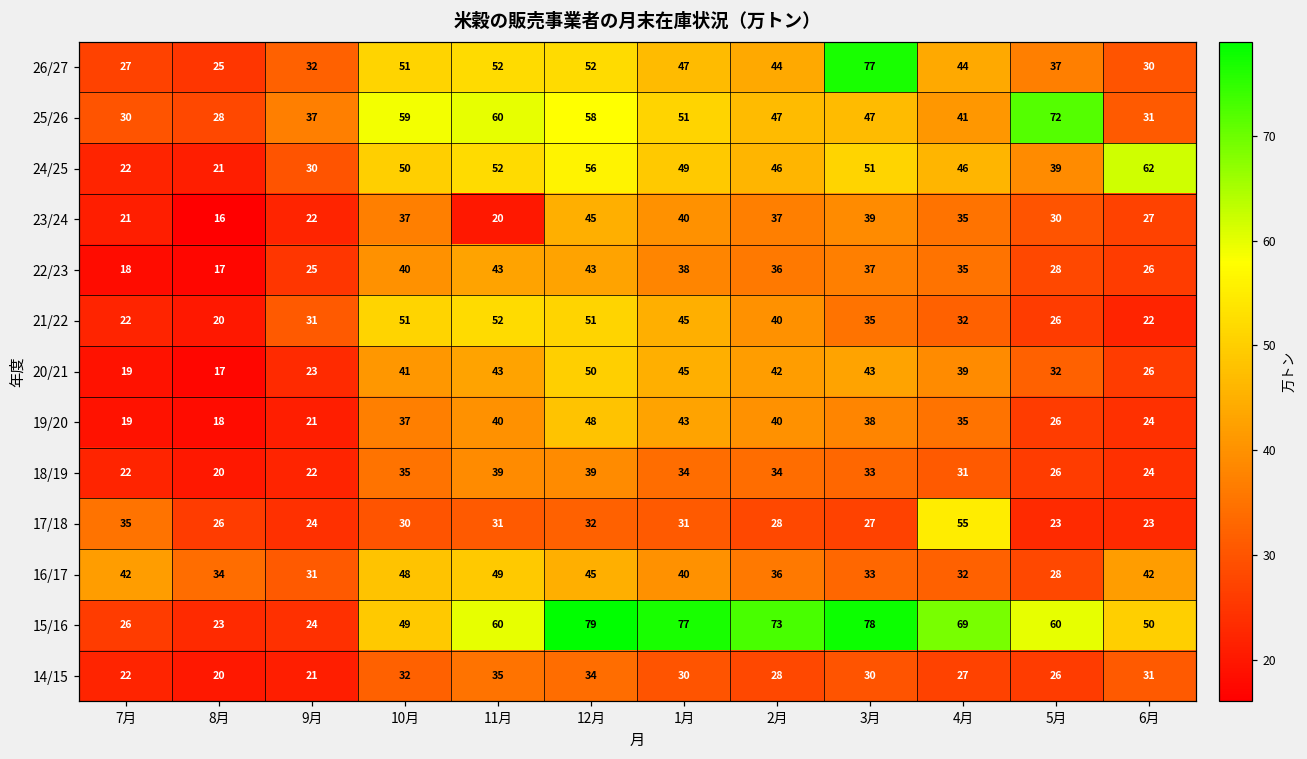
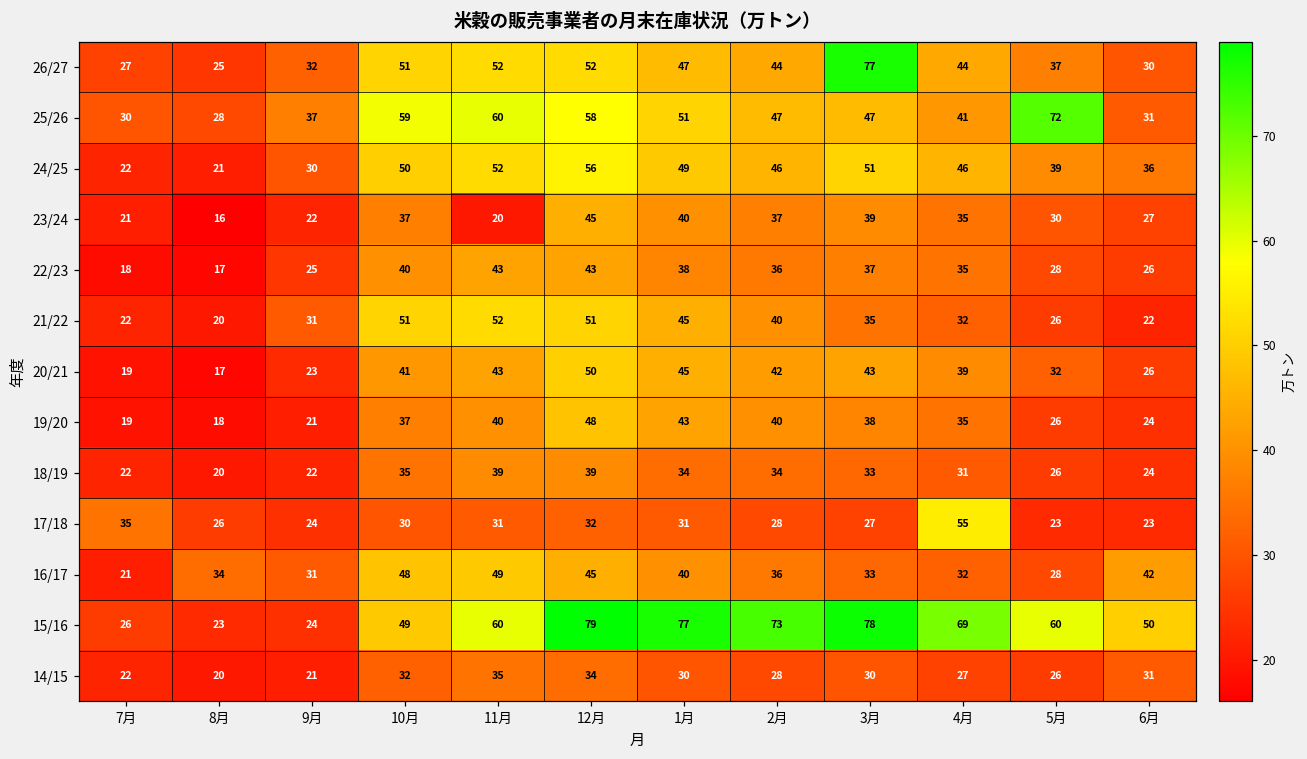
  {
    "26/27": {
      "7月": 27,
      "8月": 25,
      "9月": 32,
      "10月": 51,
      "11月": 52,
      "12月": 52,
      "1月": 47,
      "2月": 44,
      "3月": 77,
      "4月": 44,
      "5月": 37,
      "6月": 30
    },
    "25/26": {
      "7月": 30,
      "8月": 28,
      "9月": 37,
      "10月": 59,
      "11月": 60,
      "12月": 58,
      "1月": 51,
      "2月": 47,
      "3月": 47,
      "4月": 41,
      "5月": 72,
      "6月": 31
    },
    "24/25": {
      "7月": 22,
      "8月": 21,
      "9月": 30,
      "10月": 50,
      "11月": 52,
      "12月": 56,
      "1月": 49,
      "2月": 46,
      "3月": 51,
      "4月": 46,
      "5月": 39,
-     "6月": 62
+     "6月": 36
    },
    "23/24": {
      "7月": 21,
      "8月": 16,
      "9月": 22,
      "10月": 37,
      "11月": 20,
      "12月": 45,
      "1月": 40,
      "2月": 37,
      "3月": 39,
      "4月": 35,
      "5月": 30,
      "6月": 27
    },
    "22/23": {
      "7月": 18,
      "8月": 17,
      "9月": 25,
      "10月": 40,
      "11月": 43,
      "12月": 43,
      "1月": 38,
      "2月": 36,
      "3月": 37,
      "4月": 35,
      "5月": 28,
      "6月": 26
    },
    "21/22": {
      "7月": 22,
      "8月": 20,
      "9月": 31,
      "10月": 51,
      "11月": 52,
      "12月": 51,
      "1月": 45,
      "2月": 40,
      "3月": 35,
      "4月": 32,
      "5月": 26,
      "6月": 22
    },
    "20/21": {
      "7月": 19,
      "8月": 17,
      "9月": 23,
      "10月": 41,
      "11月": 43,
      "12月": 50,
      "1月": 45,
      "2月": 42,
      "3月": 43,
      "4月": 39,
      "5月": 32,
      "6月": 26
    },
    "19/20": {
      "7月": 19,
      "8月": 18,
      "9月": 21,
      "10月": 37,
      "11月": 40,
      "12月": 48,
      "1月": 43,
      "2月": 40,
      "3月": 38,
      "4月": 35,
      "5月": 26,
      "6月": 24
    },
    "18/19": {
      "7月": 22,
      "8月": 20,
      "9月": 22,
      "10月": 35,
      "11月": 39,
      "12月": 39,
      "1月": 34,
      "2月": 34,
      "3月": 33,
      "4月": 31,
      "5月": 26,
      "6月": 24
    },
    "17/18": {
      "7月": 35,
      "8月": 26,
      "9月": 24,
      "10月": 30,
      "11月": 31,
      "12月": 32,
      "1月": 31,
      "2月": 28,
      "3月": 27,
      "4月": 55,
      "5月": 23,
      "6月": 23
    },
    "16/17": {
-     "7月": 42,
+     "7月": 21,
      "8月": 34,
      "9月": 31,
      "10月": 48,
      "11月": 49,
      "12月": 45,
      "1月": 40,
      "2月": 36,
      "3月": 33,
      "4月": 32,
      "5月": 28,
      "6月": 42
    },
    "15/16": {
      "7月": 26,
      "8月": 23,
      "9月": 24,
      "10月": 49,
      "11月": 60,
      "12月": 79,
      "1月": 77,
      "2月": 73,
      "3月": 78,
      "4月": 69,
      "5月": 60,
      "6月": 50
    },
    "14/15": {
      "7月": 22,
      "8月": 20,
      "9月": 21,
      "10月": 32,
      "11月": 35,
      "12月": 34,
      "1月": 30,
      "2月": 28,
      "3月": 30,
      "4月": 27,
      "5月": 26,
      "6月": 31
    }
  }
